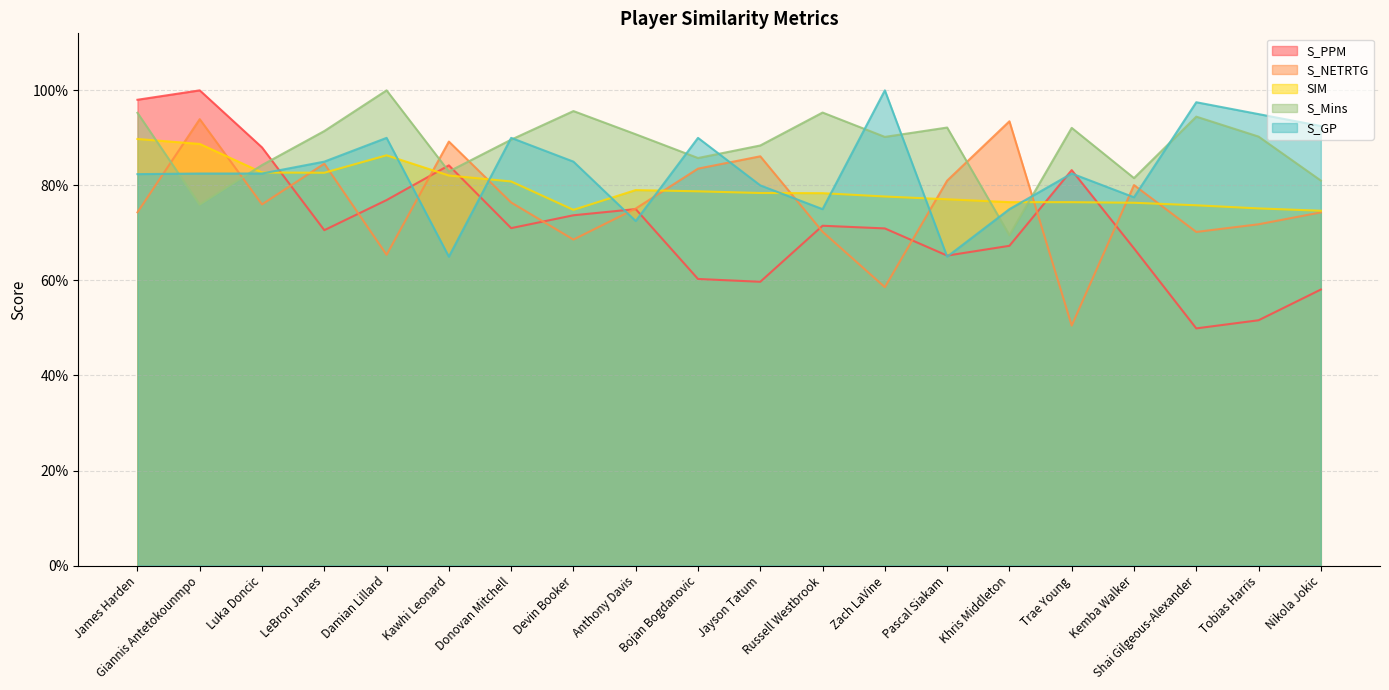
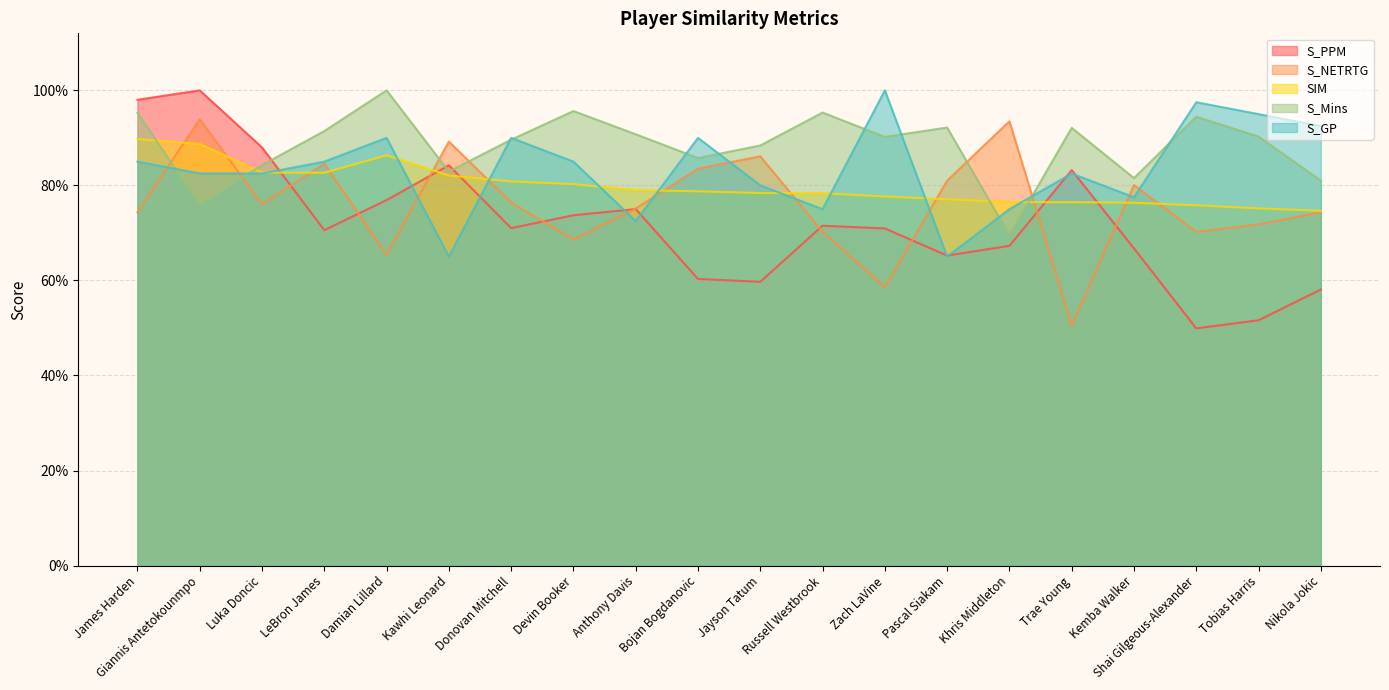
  {
    "SIM": {
      "James Harden": "90%",
      "Giannis Antetokounmpo": "89%",
      "LeBron James": "83%",
      "Damian Lillard": "86%",
      "Kawhi Leonard": "82%",
      "Donovan Mitchell": "81%",
-     "Devin Booker": "75%",
+     "Devin Booker": "80%",
      "Anthony Davis": "79%",
      "Bojan Bogdanovic": "79%",
      "Jayson Tatum": "78%",
      "Russell Westbrook": "78%",
      "Zach LaVine": "78%",
      "Pascal Siakam": "77%",
      "Khris Middleton": "76%",
      "Trae Young": "76%",
      "Kemba Walker": "76%",
      "Shai Gilgeous-Alexander": "76%",
      "Tobias Harris": "75%"
    },
    "S_Mins": {
      "James Harden": "95%",
      "Giannis Antetokounmpo": "76%",
      "Luka Doncic": "84%",
      "LeBron James": "91%",
      "Damian Lillard": "100%",
      "Kawhi Leonard": "83%",
      "Devin Booker": "96%",
      "Anthony Davis": "91%",
      "Bojan Bogdanovic": "86%",
      "Jayson Tatum": "88%",
      "Russell Westbrook": "95%",
      "Zach LaVine": "90%",
      "Pascal Siakam": "92%",
      "Khris Middleton": "70%",
      "Trae Young": "92%",
      "Kemba Walker": "82%",
      "Shai Gilgeous-Alexander": "94%",
      "Tobias Harris": "90%",
      "Nikola Jokic": "81%"
    },
    "S_GP": {
-     "James Harden": "82%",
+     "James Harden": "85%",
      "Giannis Antetokounmpo": "83%",
      "Damian Lillard": "90%",
      "Kawhi Leonard": "65%",
      "Devin Booker": "85%",
      "Anthony Davis": "73%",
      "Bojan Bogdanovic": "90%",
      "Jayson Tatum": "80%",
      "Russell Westbrook": "75%",
      "Zach LaVine": "100%",
      "Khris Middleton": "75%",
      "Trae Young": "83%",
      "Kemba Walker": "78%",
      "Shai Gilgeous-Alexander": "98%",
      "Tobias Harris": "95%"
    }
  }
